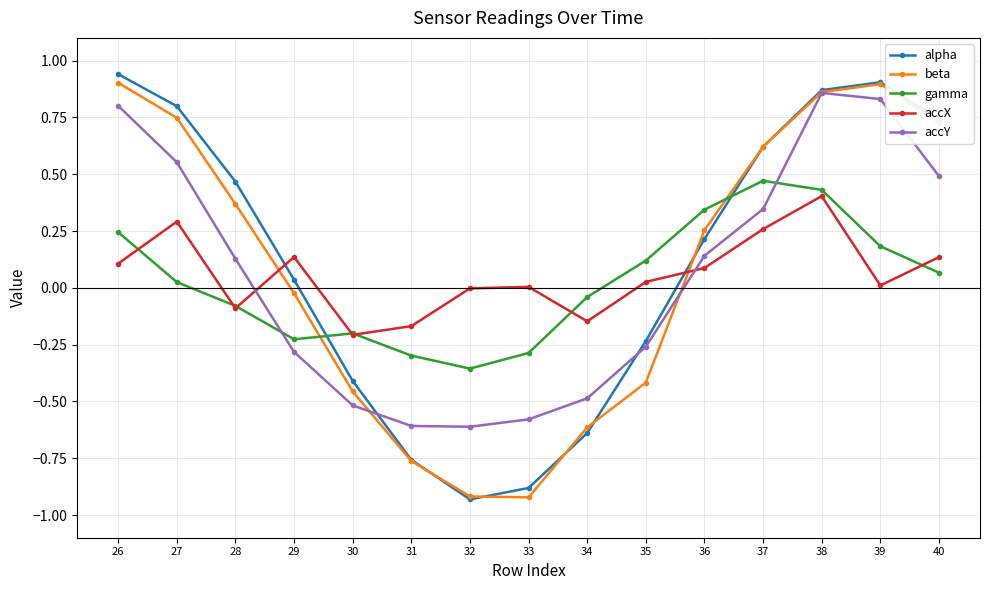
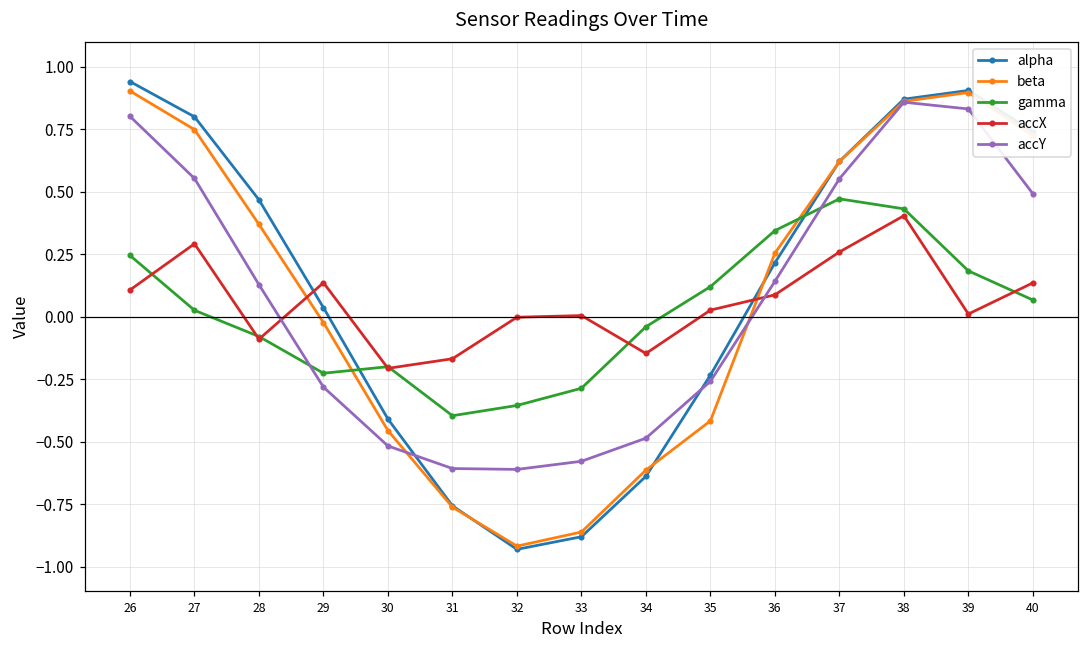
  {
    "alpha": {
      "26": 0.94,
      "27": 0.80,
      "28": 0.47,
      "29": 0.04,
      "30": -0.41,
      "32": -0.93,
      "33": -0.88,
      "34": -0.64,
      "35": -0.23,
      "36": 0.21
    },
    "beta": {
      "26": 0.90,
      "27": 0.75,
      "28": 0.37,
      "29": -0.02,
      "30": -0.46,
      "32": -0.92,
-     "33": -0.92,
+     "33": -0.86,
      "34": -0.61,
      "35": -0.42,
      "36": 0.25
    },
    "gamma": {
      "26": 0.24,
      "27": 0.03,
      "29": -0.23,
-     "31": -0.30,
+     "31": -0.40,
      "32": -0.36,
      "33": -0.29,
      "34": -0.04,
      "35": 0.12,
      "36": 0.34,
      "37": 0.47,
      "38": 0.43,
      "39": 0.18,
      "40": 0.07
    },
    "accX": {
      "26": 0.11,
      "27": 0.29,
      "29": 0.14,
      "31": -0.17,
      "32": 0.00,
      "33": 0.00,
      "34": -0.15,
      "35": 0.03,
      "36": 0.09,
      "37": 0.26,
      "38": 0.40,
      "39": 0.01,
      "40": 0.13
    },
    "accY": {
      "26": 0.80,
      "27": 0.55,
      "28": 0.13,
      "29": -0.28,
      "30": -0.52,
      "31": -0.61,
      "32": -0.61,
      "33": -0.58,
      "34": -0.49,
      "35": -0.26,
      "36": 0.14,
-     "37": 0.35,
+     "37": 0.55,
      "39": 0.83,
      "40": 0.49
    }
  }
